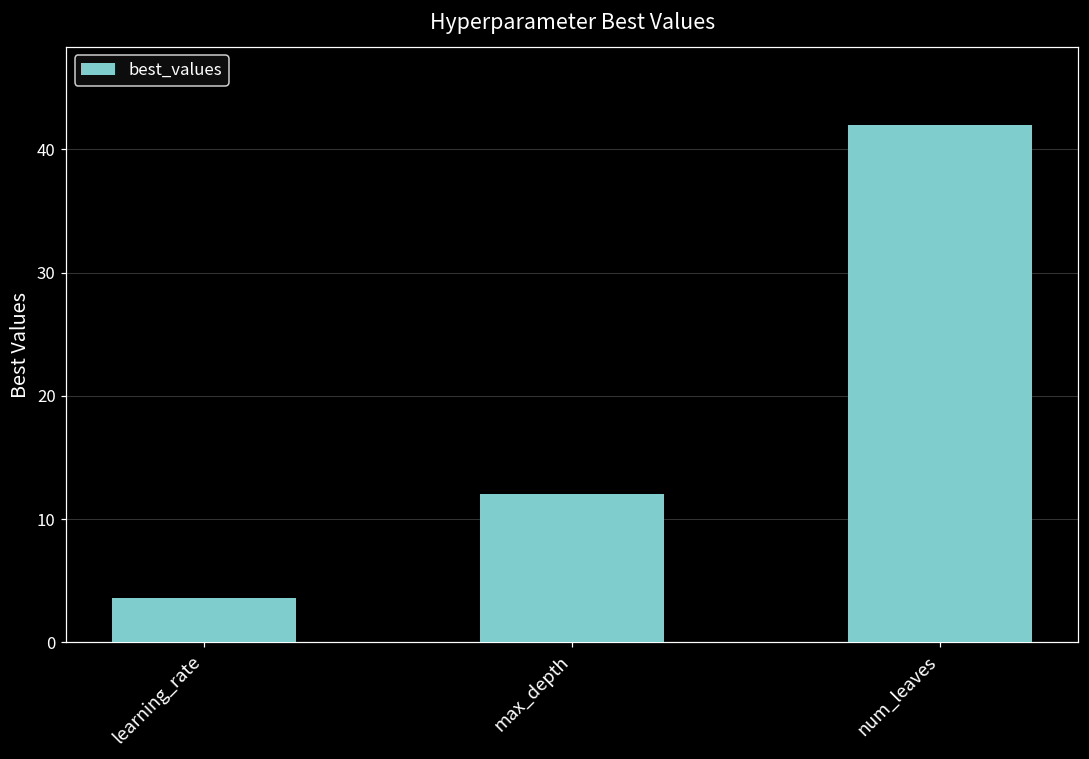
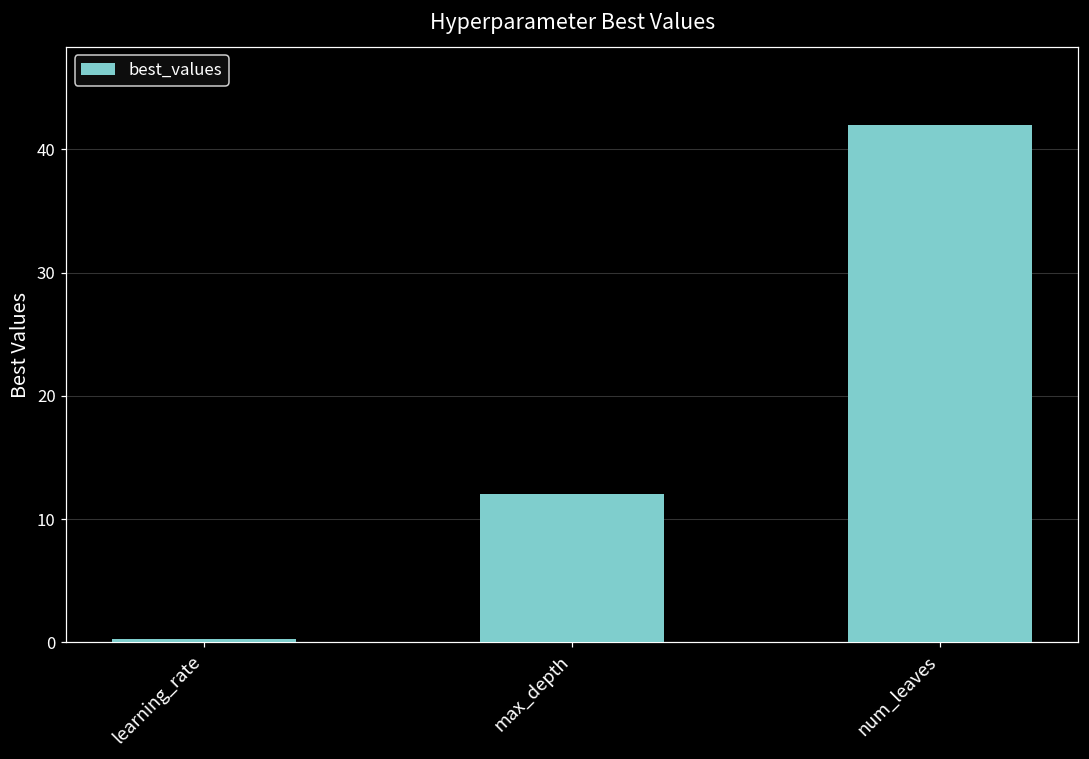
  {
-   "learning_rate": 3.6,
+   "learning_rate": 0.3,
    "max_depth": 12.0,
    "num_leaves": 42.0
  }
